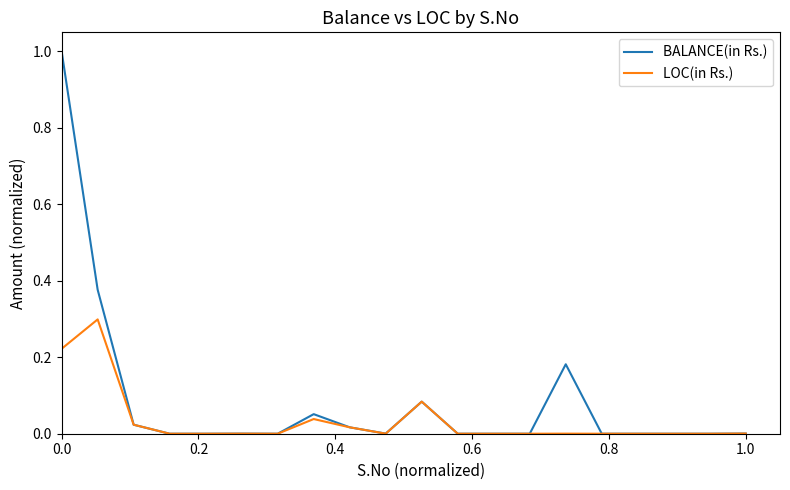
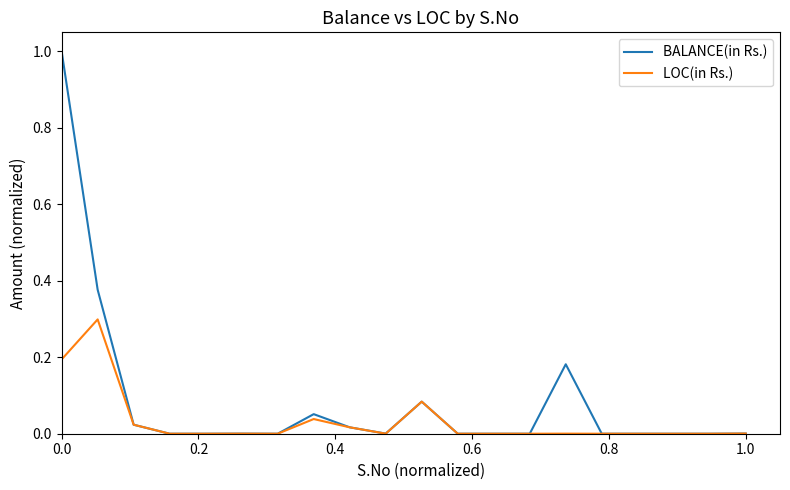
  {
    "BALANCE(in Rs.)": {
      "0.0": 1.00
    },
    "LOC(in Rs.)": {
-     "0.0": 0.22
+     "0.0": 0.19
    }
  }
